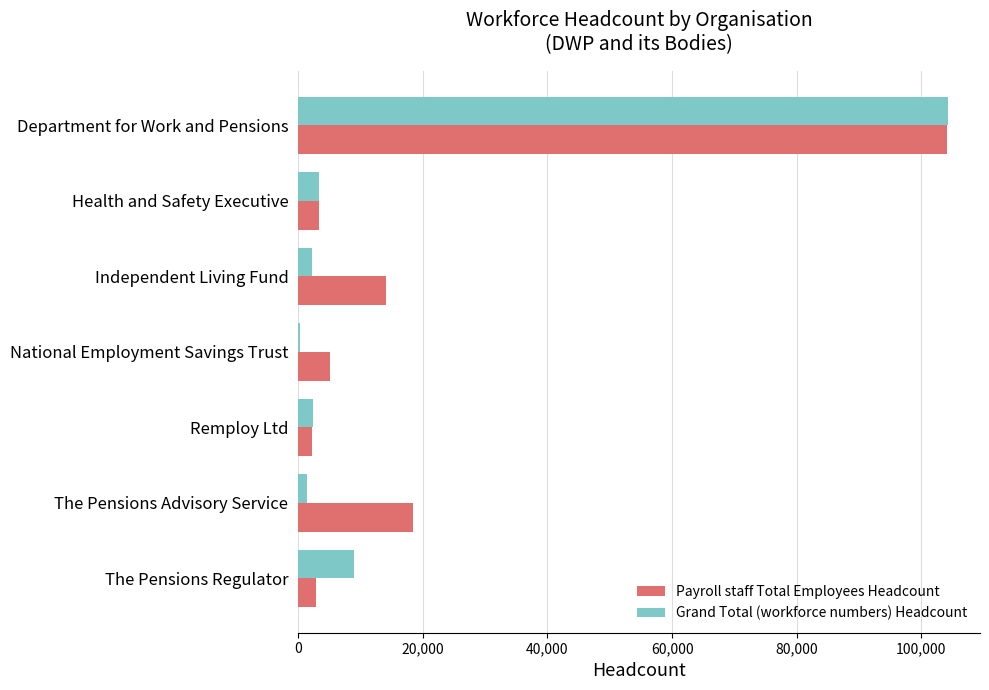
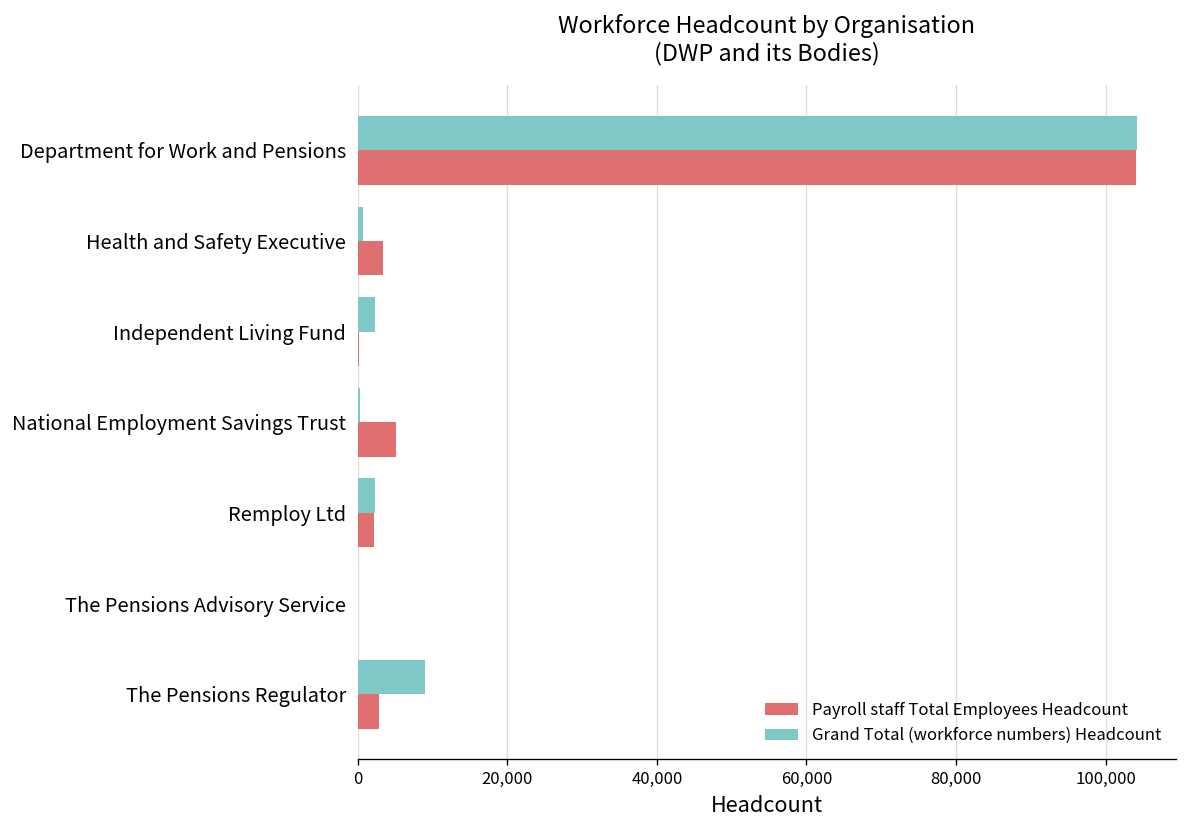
  {
    "Payroll staff Total Employees Headcount": {
      "Department for Work and Pensions": "104,000",
      "Health and Safety Executive": "3,000",
-     "Independent Living Fund": "14,000",
+     "Independent Living Fund": "0",
      "National Employment Savings Trust": "5,000",
      "Remploy Ltd": "2,000",
-     "The Pensions Advisory Service": "18,000",
+     "The Pensions Advisory Service": "0",
      "The Pensions Regulator": "3,000"
    },
    "Grand Total (workforce numbers) Headcount": {
      "Department for Work and Pensions": "104,000",
-     "Health and Safety Executive": "3,000",
+     "Health and Safety Executive": "1,000",
      "Independent Living Fund": "2,000",
      "Remploy Ltd": "2,000",
-     "The Pensions Advisory Service": "1,000",
+     "The Pensions Advisory Service": "0",
      "The Pensions Regulator": "9,000"
    }
  }
